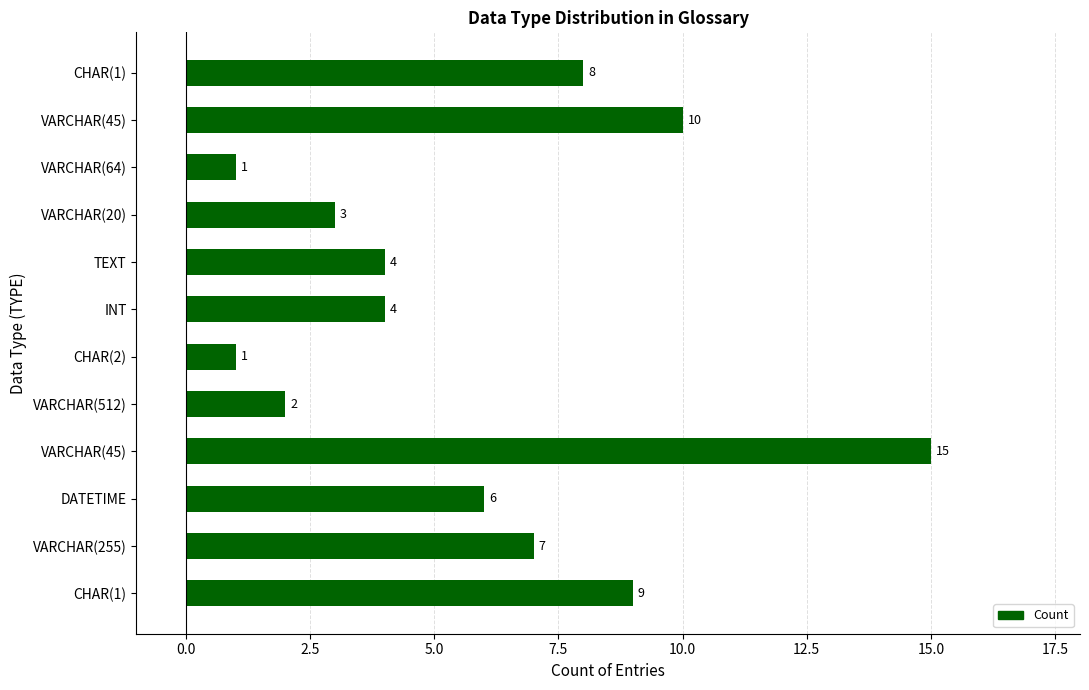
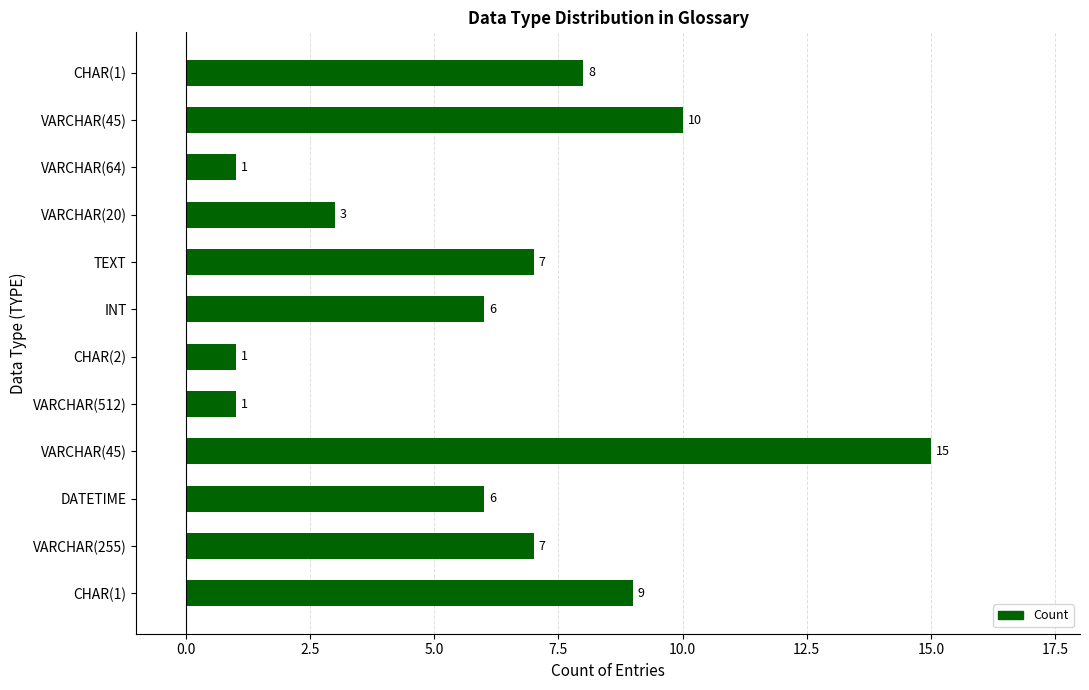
  {
    "VARCHAR(64)": 1,
    "VARCHAR(20)": 3,
-   "TEXT": 4,
-   "INT": 4,
+   "TEXT": 7,
+   "INT": 6,
    "CHAR(2)": 1,
-   "VARCHAR(512)": 2,
+   "VARCHAR(512)": 1,
    "DATETIME": 6,
    "VARCHAR(255)": 7
  }
